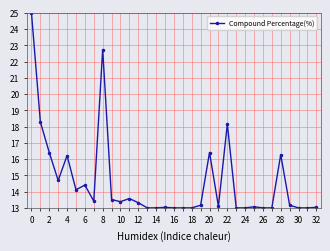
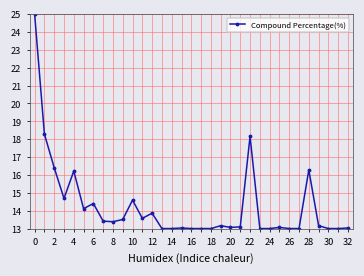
  {
    "0": 25.0,
    "2": 16.4,
    "4": 16.2,
    "6": 14.4,
-   "8": 22.7,
-   "10": 13.4,
-   "12": 13.3,
+   "8": 13.4,
+   "10": 14.6,
+   "12": 13.9,
    "14": 13.0,
    "16": 13.0,
    "18": 13.0,
-   "20": 16.4,
+   "20": 13.1,
    "22": 18.2,
    "24": 13.0,
    "26": 13.0,
    "28": 16.3,
    "30": 13.0,
    "32": 13.0
  }
